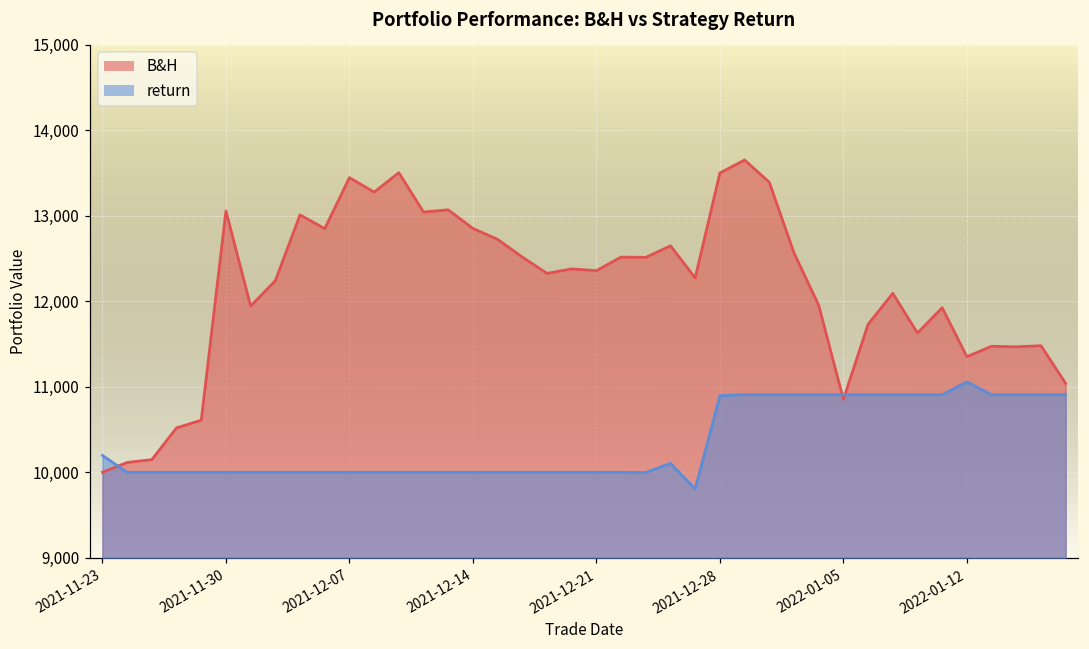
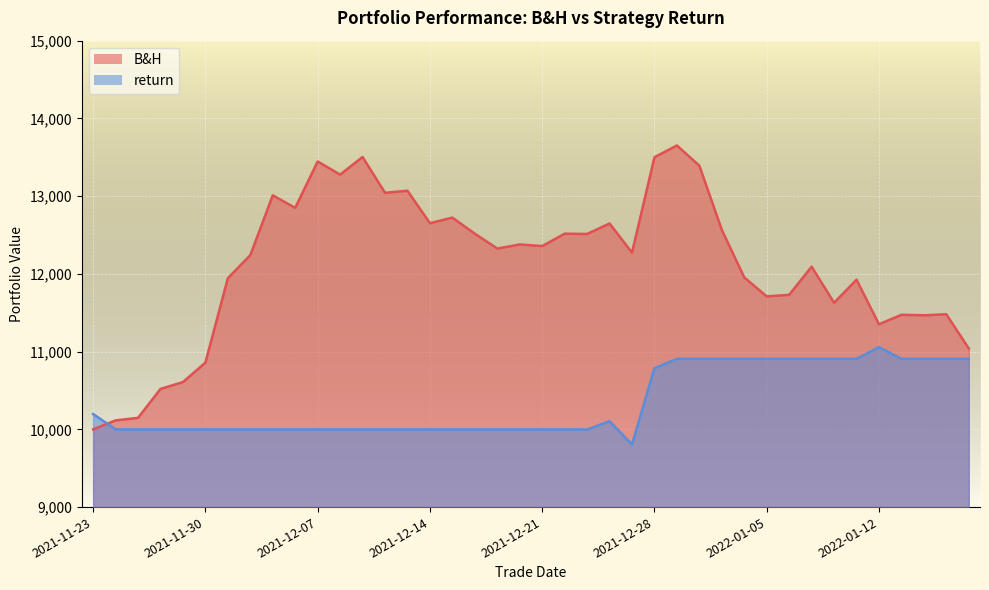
  {
    "B&H": {
      "2021-11-23": "10,000",
-     "2021-11-30": "13,100",
+     "2021-11-30": "10,900",
      "2021-12-07": "13,400",
-     "2021-12-14": "12,900",
+     "2021-12-14": "12,700",
      "2021-12-21": "12,400",
      "2021-12-28": "13,500",
-     "2022-01-05": "10,900",
+     "2022-01-05": "11,700",
      "2022-01-12": "11,400"
    },
    "return": {
      "2021-11-23": "10,200",
      "2021-11-30": "10,000",
      "2021-12-07": "10,000",
      "2021-12-14": "10,000",
      "2021-12-21": "10,000",
-     "2021-12-28": "10,900",
+     "2021-12-28": "10,800",
      "2022-01-05": "10,900",
      "2022-01-12": "11,100"
    }
  }
